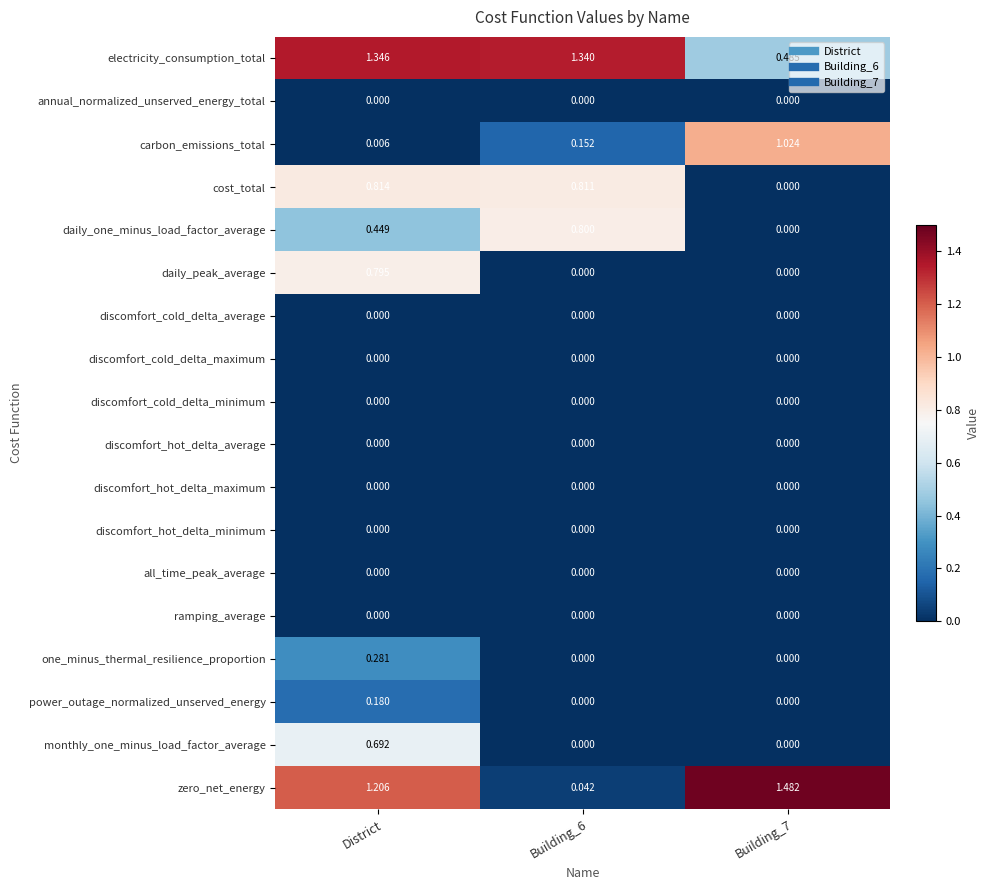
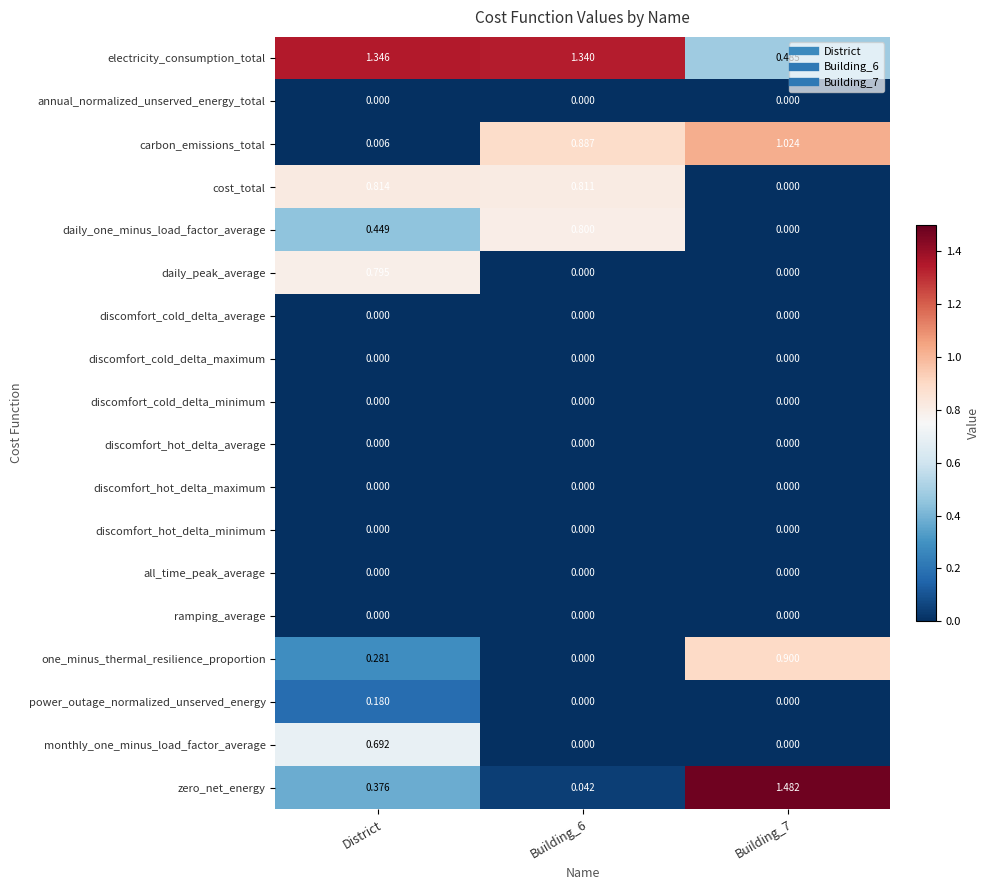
  {
    "electricity_consumption_total": {
      "District": 1.346,
      "Building_6": 1.340
    },
    "annual_normalized_unserved_energy_total": {
      "District": 0.000,
      "Building_6": 0.000,
      "Building_7": 0.000
    },
    "carbon_emissions_total": {
      "District": 0.006,
-     "Building_6": 0.152,
+     "Building_6": 0.887,
      "Building_7": 1.024
    },
    "cost_total": {
      "Building_7": 0.000
    },
    "daily_one_minus_load_factor_average": {
      "District": 0.449,
      "Building_7": 0.000
    },
    "daily_peak_average": {
      "Building_6": 0.000,
      "Building_7": 0.000
    },
    "discomfort_cold_delta_average": {
      "District": 0.000,
      "Building_6": 0.000,
      "Building_7": 0.000
    },
    "discomfort_cold_delta_maximum": {
      "District": 0.000,
      "Building_6": 0.000,
      "Building_7": 0.000
    },
    "discomfort_cold_delta_minimum": {
      "District": 0.000,
      "Building_6": 0.000,
      "Building_7": 0.000
    },
    "discomfort_hot_delta_average": {
      "District": 0.000,
      "Building_6": 0.000,
      "Building_7": 0.000
    },
    "discomfort_hot_delta_maximum": {
      "District": 0.000,
      "Building_6": 0.000,
      "Building_7": 0.000
    },
    "discomfort_hot_delta_minimum": {
      "District": 0.000,
      "Building_6": 0.000,
      "Building_7": 0.000
    },
    "all_time_peak_average": {
      "District": 0.000,
      "Building_6": 0.000,
      "Building_7": 0.000
    },
    "ramping_average": {
      "District": 0.000,
      "Building_6": 0.000,
      "Building_7": 0.000
    },
    "one_minus_thermal_resilience_proportion": {
      "District": 0.281,
      "Building_6": 0.000,
-     "Building_7": 0.000
+     "Building_7": 0.900
    },
    "power_outage_normalized_unserved_energy": {
      "District": 0.180,
      "Building_6": 0.000,
      "Building_7": 0.000
    },
    "monthly_one_minus_load_factor_average": {
      "District": 0.692,
      "Building_6": 0.000,
      "Building_7": 0.000
    },
    "zero_net_energy": {
-     "District": 1.206,
+     "District": 0.376,
      "Building_6": 0.042,
      "Building_7": 1.482
    }
  }
